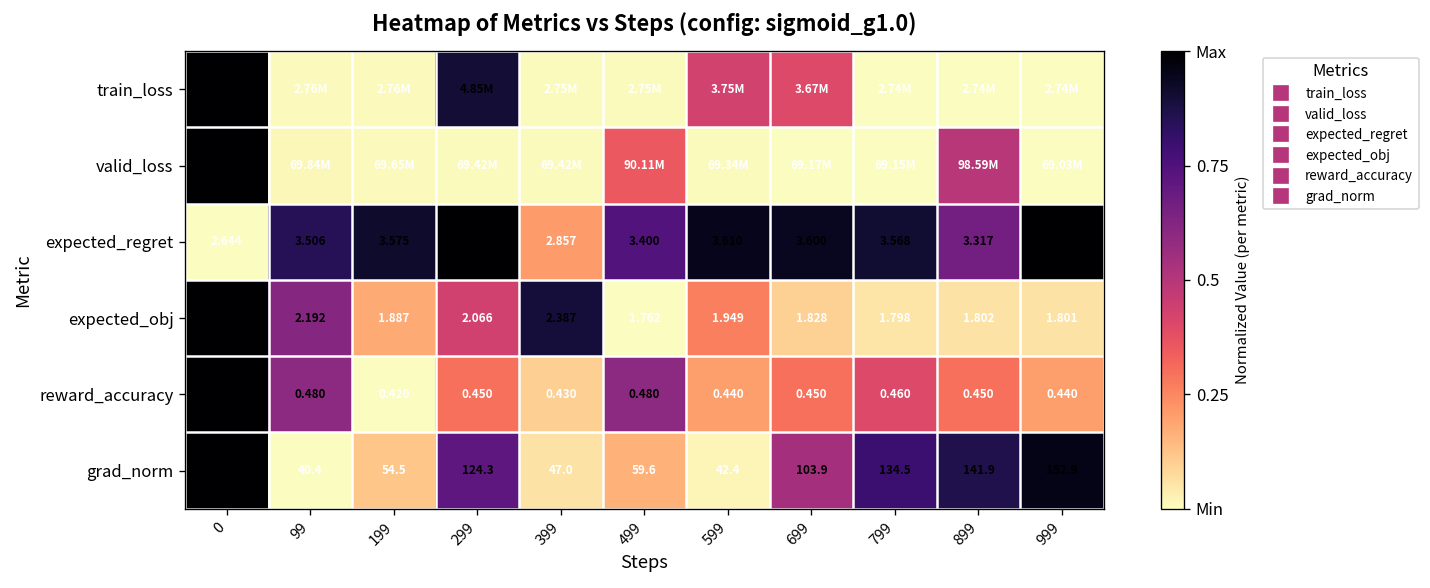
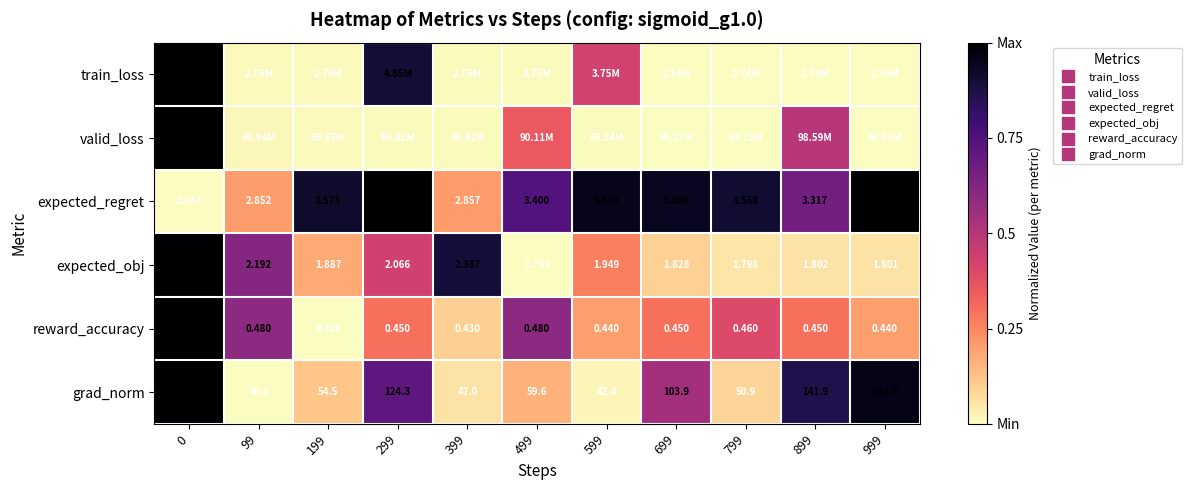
  {
    "train_loss": {
      "99": "2.76M",
      "199": "2.76M",
      "299": "4.85M",
      "399": "2.75M",
      "499": "2.75M",
      "599": "3.75M",
-     "699": "3.67M",
+     "699": "2.74M",
      "799": "2.74M",
      "899": "2.74M",
      "999": "2.74M"
    },
    "valid_loss": {
      "99": "69.84M",
      "199": "69.65M",
      "299": "69.42M",
      "399": "69.42M",
      "499": "90.11M",
      "599": "69.34M",
      "699": "69.17M",
      "799": "69.15M",
      "899": "98.59M",
      "999": "69.03M"
    },
    "expected_regret": {
      "0": "2.644",
-     "99": "3.506",
+     "99": "2.852",
      "399": "2.857",
      "499": "3.400",
      "799": "3.568",
      "899": "3.317"
    },
    "expected_obj": {
      "99": "2.192",
      "199": "1.887",
      "299": "2.066",
      "399": "2.387",
      "499": "1.762",
      "599": "1.949",
      "699": "1.828",
      "799": "1.798",
      "899": "1.802",
      "999": "1.801"
    },
    "reward_accuracy": {
      "99": "0.480",
      "199": "0.420",
      "299": "0.450",
      "399": "0.430",
      "499": "0.480",
      "599": "0.440",
      "699": "0.450",
      "799": "0.460",
      "899": "0.450",
      "999": "0.440"
    },
    "grad_norm": {
      "99": "40.4",
      "199": "54.5",
      "299": "124.3",
      "399": "47.0",
      "499": "59.6",
      "599": "42.4",
      "699": "103.9",
-     "799": "134.5",
+     "799": "50.9",
      "899": "141.9"
    }
  }
